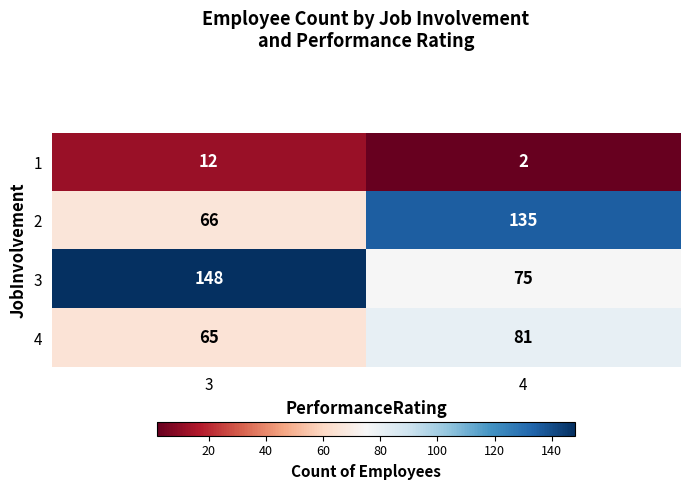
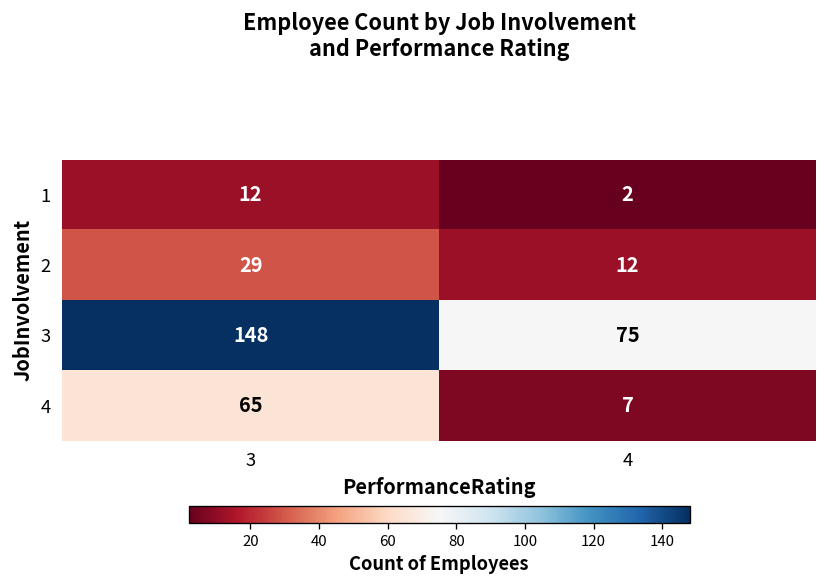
  {
    "1": {
      "3": 12,
      "4": 2
    },
    "2": {
-     "3": 66,
-     "4": 135
+     "3": 29,
+     "4": 12
    },
    "3": {
      "3": 148,
      "4": 75
    },
    "4": {
      "3": 65,
-     "4": 81
+     "4": 7
    }
  }
